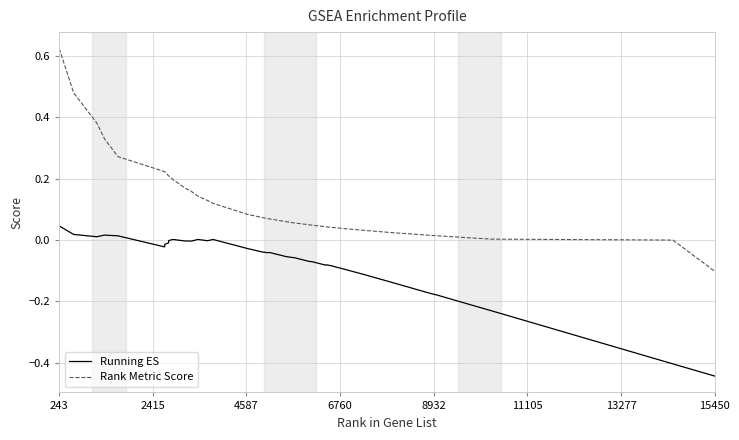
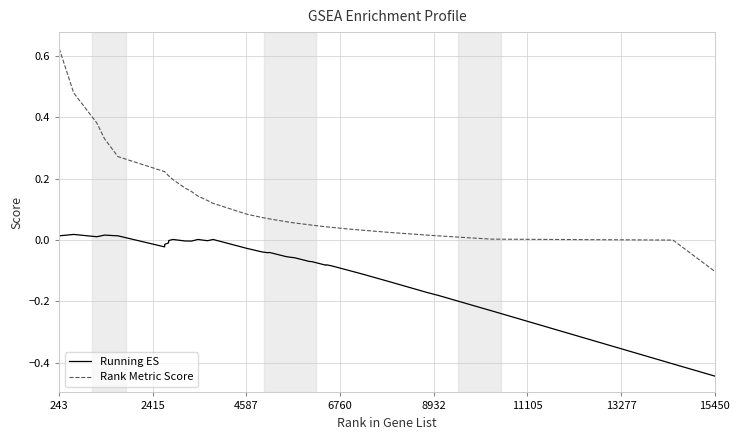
  {
    "Running ES": {
-     "243": 0.05,
+     "243": 0.01,
      "15450": -0.44
    },
    "Rank Metric Score": {
      "243": 0.62,
      "15450": -0.10
    }
  }
